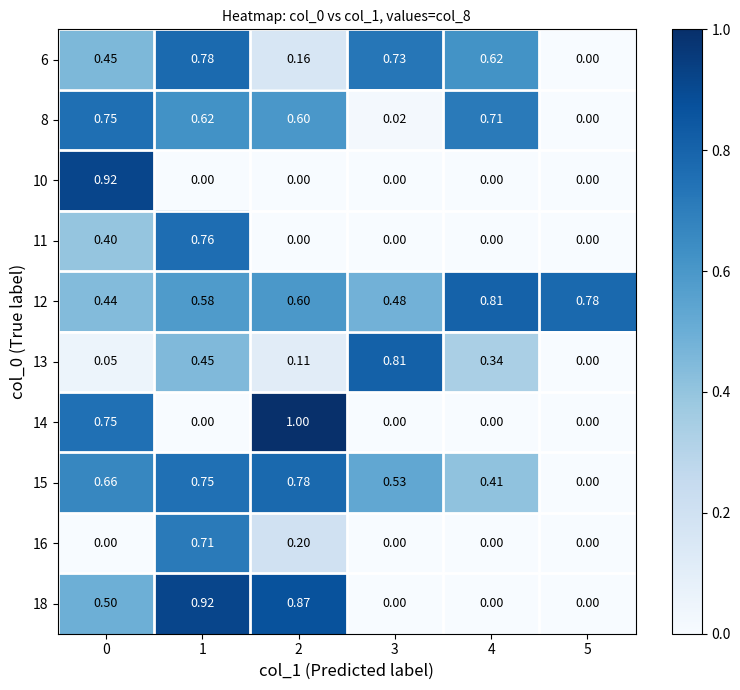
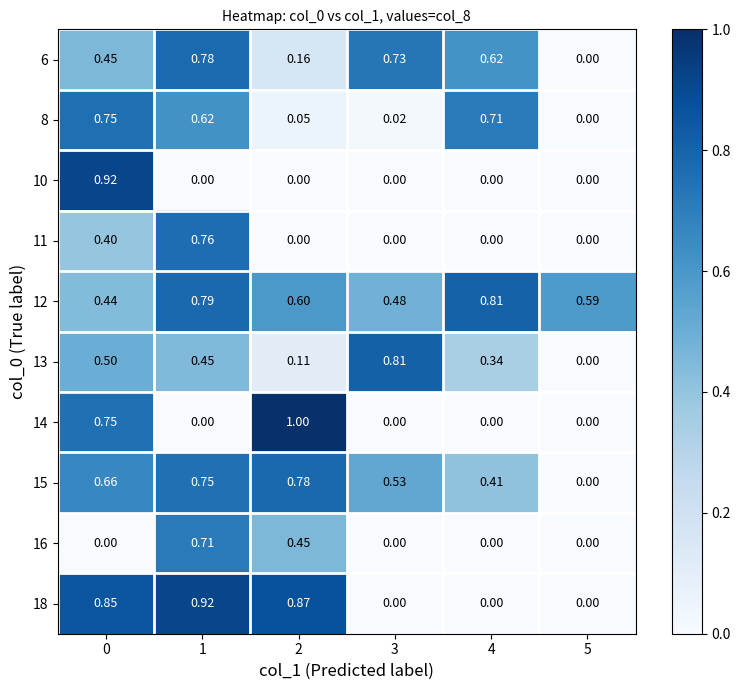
  {
    "6": {
      "0": 0.45,
      "1": 0.78,
      "2": 0.16,
      "3": 0.73,
      "4": 0.62,
      "5": 0.00
    },
    "8": {
      "0": 0.75,
      "1": 0.62,
-     "2": 0.60,
+     "2": 0.05,
      "3": 0.02,
      "4": 0.71,
      "5": 0.00
    },
    "10": {
      "0": 0.92,
      "1": 0.00,
      "2": 0.00,
      "3": 0.00,
      "4": 0.00,
      "5": 0.00
    },
    "11": {
      "0": 0.40,
      "1": 0.76,
      "2": 0.00,
      "3": 0.00,
      "4": 0.00,
      "5": 0.00
    },
    "12": {
      "0": 0.44,
-     "1": 0.58,
+     "1": 0.79,
      "2": 0.60,
      "3": 0.48,
      "4": 0.81,
-     "5": 0.78
+     "5": 0.59
    },
    "13": {
-     "0": 0.05,
+     "0": 0.50,
      "1": 0.45,
      "2": 0.11,
      "3": 0.81,
      "4": 0.34,
      "5": 0.00
    },
    "14": {
      "0": 0.75,
      "1": 0.00,
      "2": 1.00,
      "3": 0.00,
      "4": 0.00,
      "5": 0.00
    },
    "15": {
      "0": 0.66,
      "1": 0.75,
      "2": 0.78,
      "3": 0.53,
      "4": 0.41,
      "5": 0.00
    },
    "16": {
      "0": 0.00,
      "1": 0.71,
-     "2": 0.20,
+     "2": 0.45,
      "3": 0.00,
      "4": 0.00,
      "5": 0.00
    },
    "18": {
-     "0": 0.50,
+     "0": 0.85,
      "1": 0.92,
      "2": 0.87,
      "3": 0.00,
      "4": 0.00,
      "5": 0.00
    }
  }
